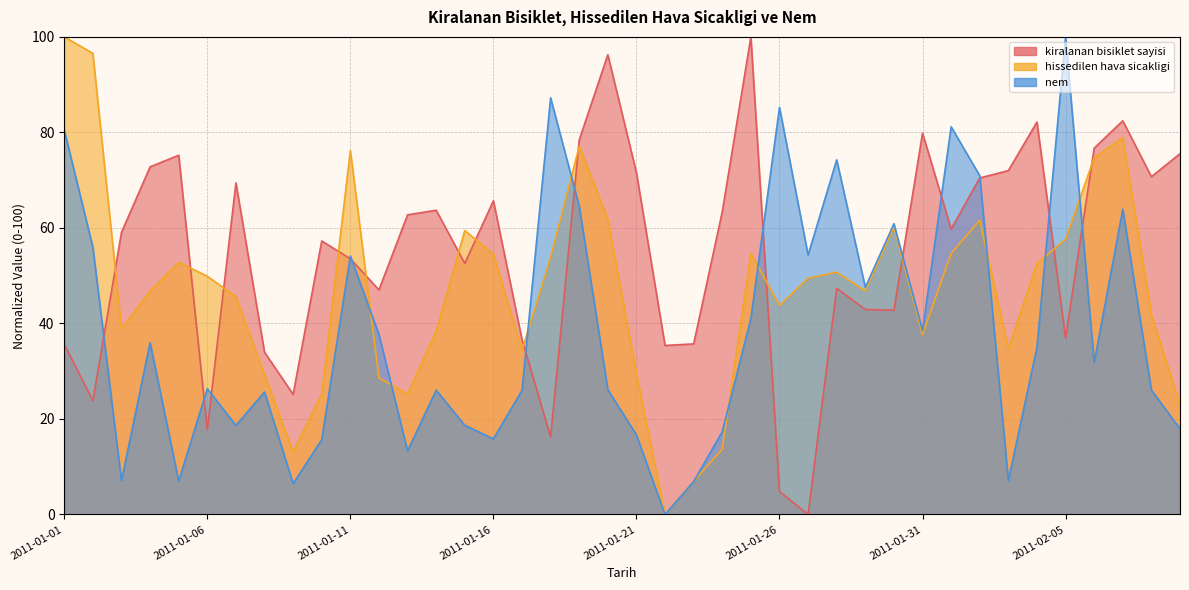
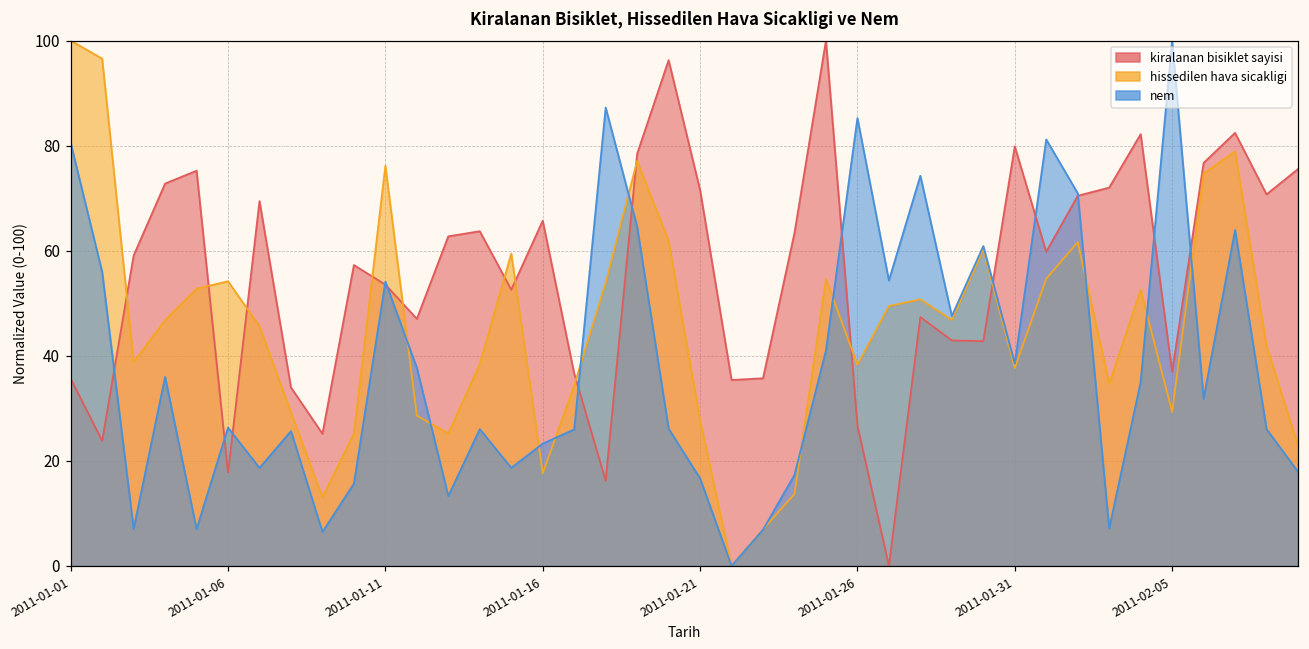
  {
    "kiralanan bisiklet sayisi": {
      "2011-01-01": 36,
      "2011-01-06": 18,
      "2011-01-11": 54,
      "2011-01-16": 66,
      "2011-01-21": 72,
-     "2011-01-26": 5,
+     "2011-01-26": 27,
      "2011-01-31": 80,
      "2011-02-05": 37
    },
    "hissedilen hava sicakligi": {
      "2011-01-01": 100,
-     "2011-01-06": 50,
+     "2011-01-06": 54,
      "2011-01-11": 76,
-     "2011-01-16": 55,
-     "2011-01-21": 30,
-     "2011-01-26": 44,
+     "2011-01-16": 18,
+     "2011-01-21": 28,
+     "2011-01-26": 38,
      "2011-01-31": 38,
-     "2011-02-05": 58
+     "2011-02-05": 29
    },
    "nem": {
      "2011-01-01": 81,
      "2011-01-06": 26,
      "2011-01-11": 54,
-     "2011-01-16": 16,
+     "2011-01-16": 23,
      "2011-01-21": 17,
      "2011-01-26": 85,
      "2011-01-31": 39,
      "2011-02-05": 100
    }
  }
